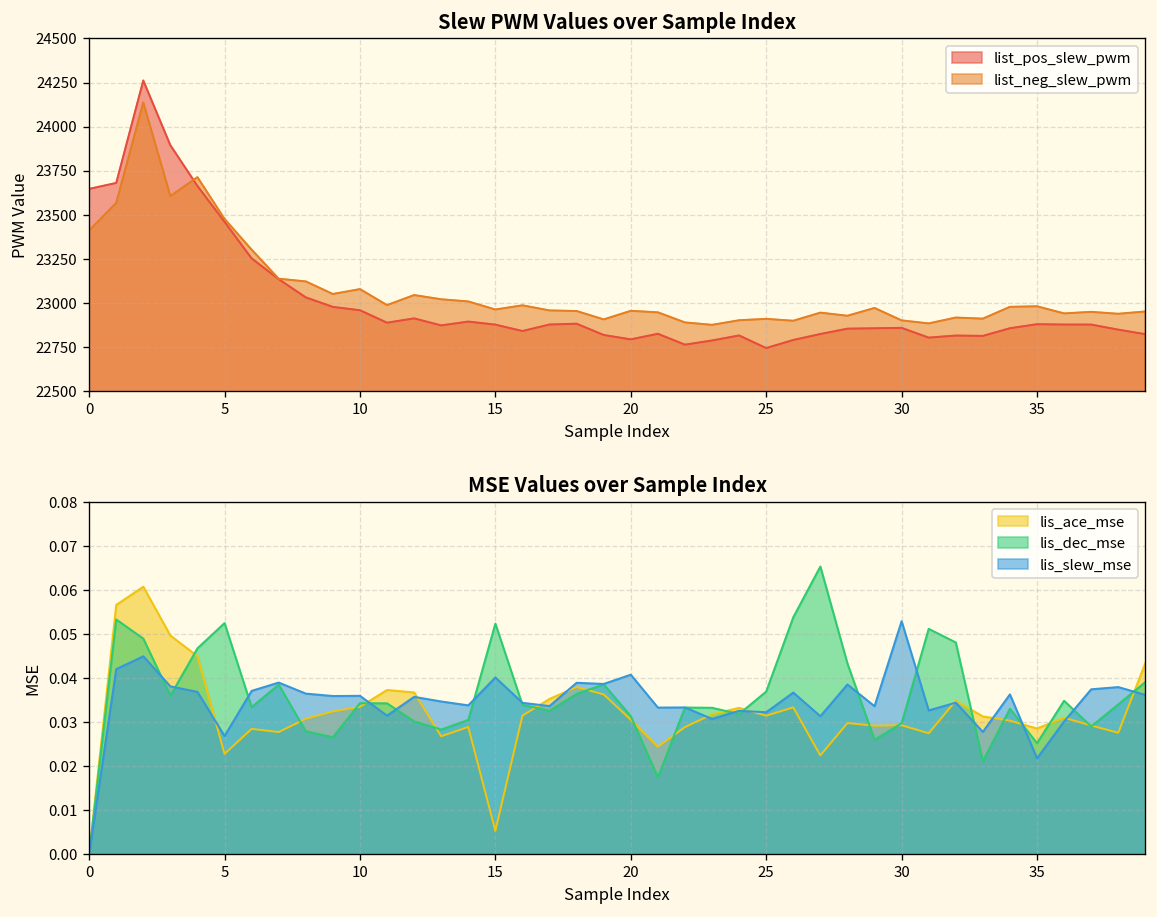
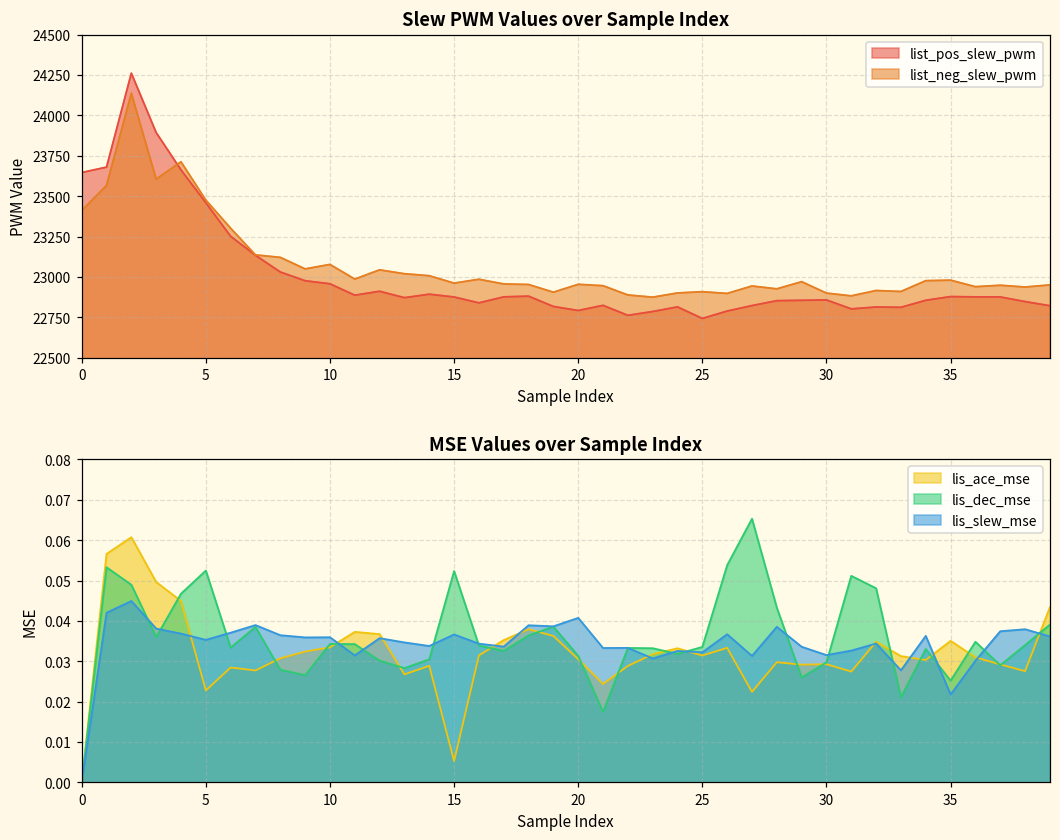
  {
    "MSE Values over Sample Index": {
      "lis_ace_mse": {
        "5": 0.023,
        "10": 0.033,
        "15": 0.005,
        "20": 0.031,
        "25": 0.031,
-       "35": 0.029
+       "35": 0.035
      },
      "lis_dec_mse": {
        "5": 0.052,
        "10": 0.034,
        "15": 0.052,
        "20": 0.031,
-       "25": 0.037,
+       "25": 0.034,
        "35": 0.025
      },
      "lis_slew_mse": {
-       "5": 0.027,
+       "5": 0.035,
        "10": 0.036,
-       "15": 0.040,
+       "15": 0.037,
        "20": 0.041,
        "25": 0.032,
-       "30": 0.053,
+       "30": 0.032,
        "35": 0.022
      }
    }
  }
